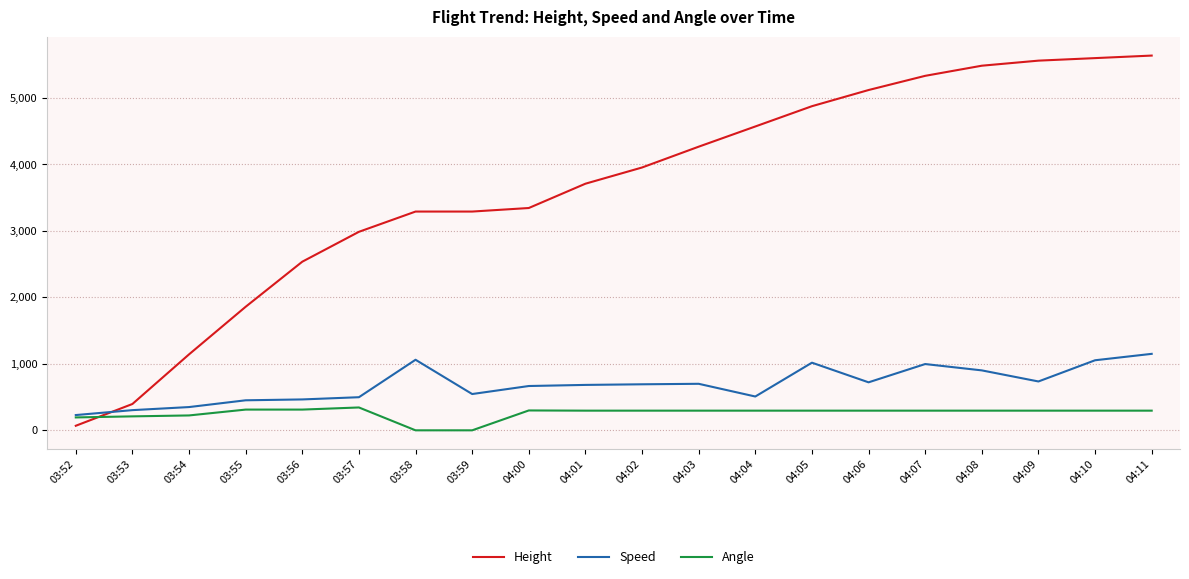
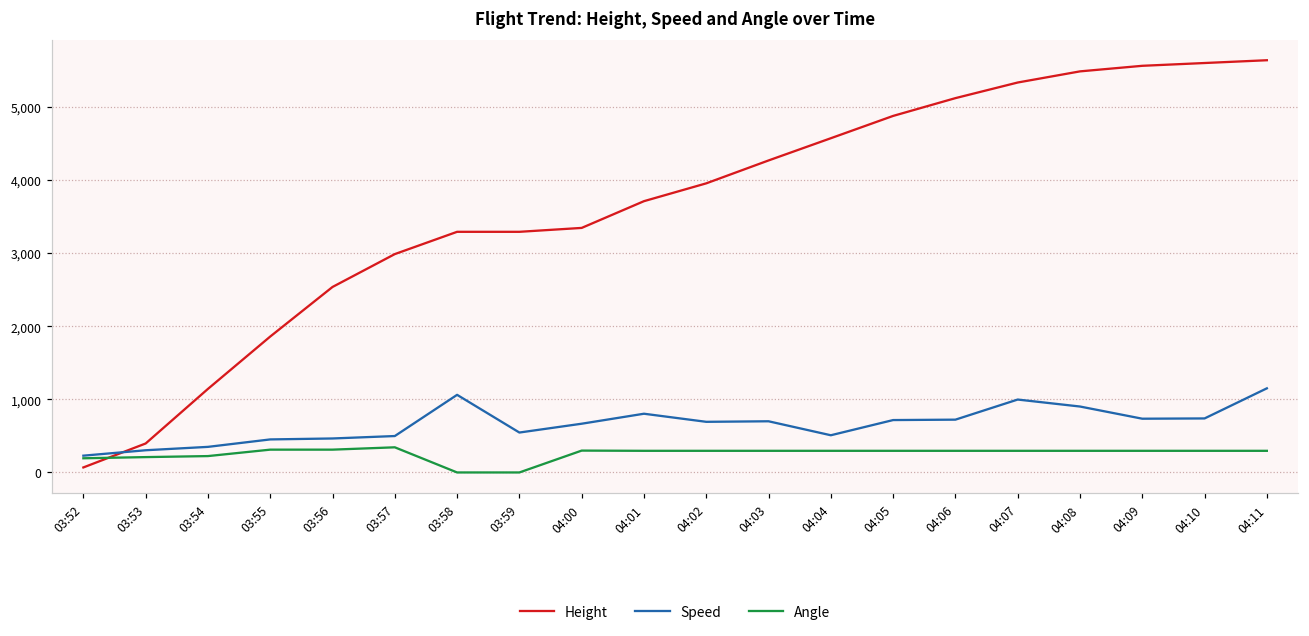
  {
    "Height": {
      "03:52": "100",
      "03:53": "400",
      "03:54": "1,100",
      "03:55": "1,900",
      "03:56": "2,500",
      "03:57": "3,000",
      "03:58": "3,300",
      "03:59": "3,300",
      "04:00": "3,300",
      "04:01": "3,700",
      "04:02": "4,000",
      "04:03": "4,300",
      "04:04": "4,600",
      "04:05": "4,900",
      "04:06": "5,100",
      "04:07": "5,300",
      "04:08": "5,500",
      "04:09": "5,600",
      "04:10": "5,600",
      "04:11": "5,600"
    },
    "Speed": {
      "03:53": "300",
      "03:54": "400",
      "03:55": "500",
      "03:56": "500",
      "03:57": "500",
      "03:58": "1,100",
      "03:59": "500",
      "04:00": "700",
-     "04:01": "700",
+     "04:01": "800",
      "04:02": "700",
      "04:03": "700",
      "04:04": "500",
-     "04:05": "1,000",
+     "04:05": "700",
      "04:06": "700",
      "04:07": "1,000",
      "04:08": "900",
      "04:09": "700",
-     "04:10": "1,100",
+     "04:10": "700",
      "04:11": "1,200"
    },
    "Angle": {
      "03:53": "200",
      "03:54": "200",
      "03:55": "300",
      "03:56": "300",
      "03:57": "300",
      "03:58": "0",
      "03:59": "0",
      "04:00": "300",
      "04:01": "300",
      "04:02": "300",
      "04:03": "300",
      "04:04": "300",
      "04:05": "300",
      "04:06": "300",
      "04:07": "300",
      "04:08": "300",
      "04:09": "300",
      "04:10": "300",
      "04:11": "300"
    }
  }
